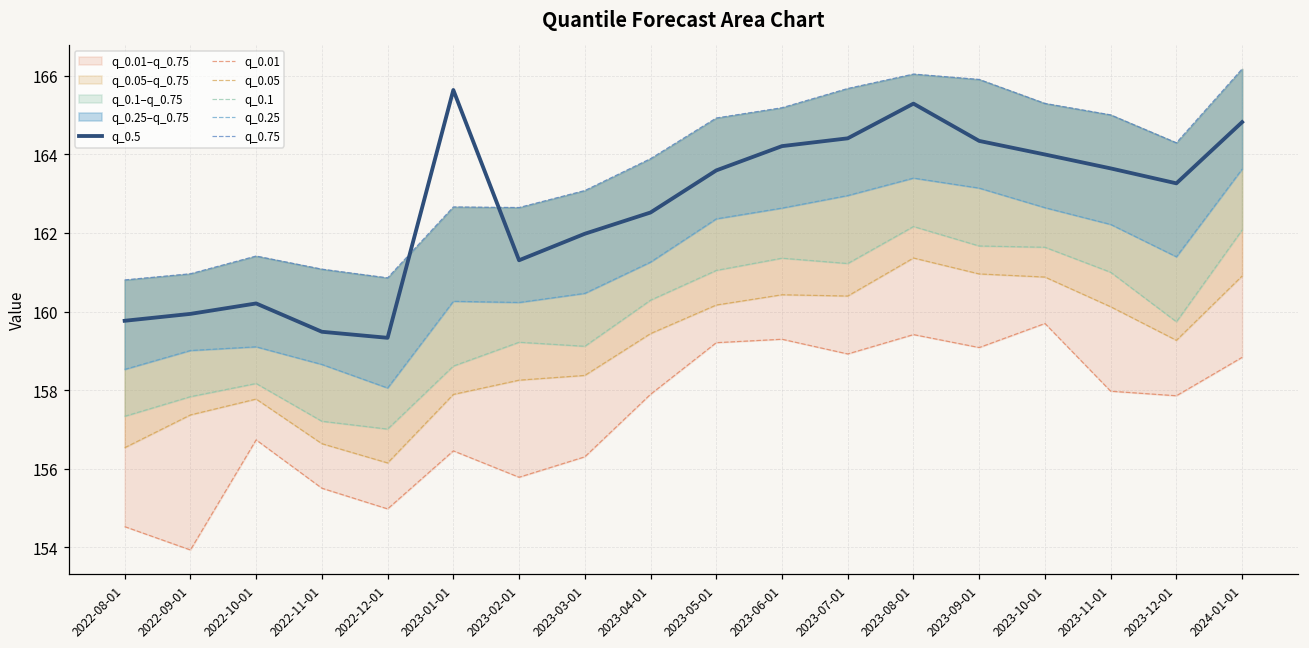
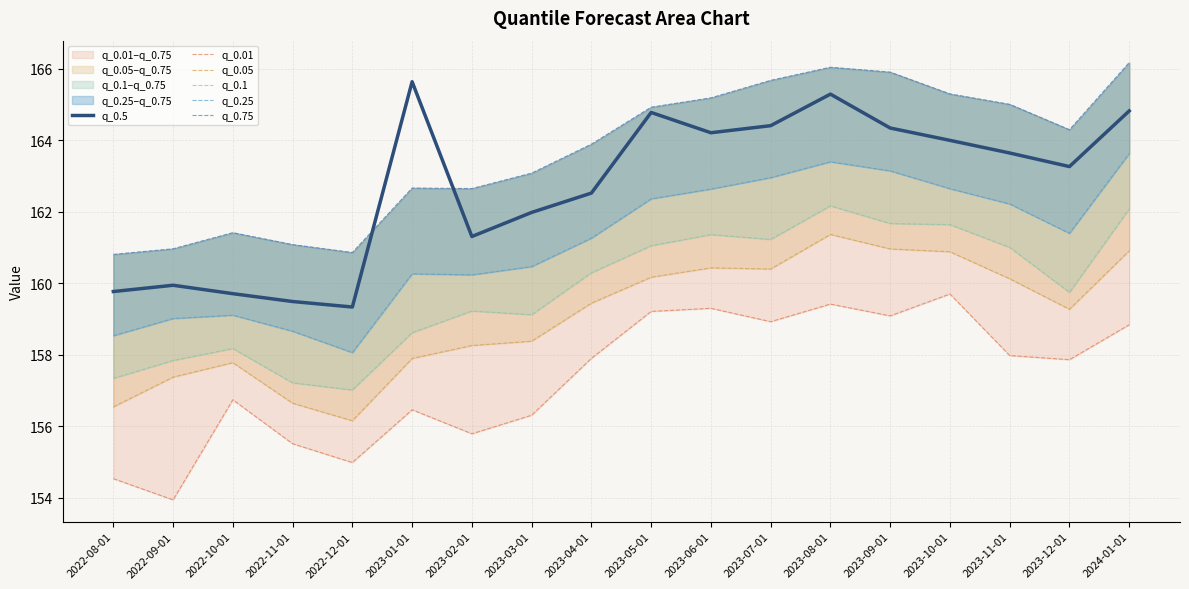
  {
    "q_0.5": {
      "2022-08-01": 159.8,
      "2022-09-01": 159.9,
-     "2022-10-01": 160.2,
+     "2022-10-01": 159.7,
      "2022-11-01": 159.5,
      "2022-12-01": 159.3,
      "2023-01-01": 165.6,
      "2023-02-01": 161.3,
      "2023-03-01": 162.0,
      "2023-04-01": 162.5,
-     "2023-05-01": 163.6,
+     "2023-05-01": 164.8,
      "2023-06-01": 164.2,
      "2023-07-01": 164.4,
      "2023-08-01": 165.3,
      "2023-09-01": 164.3,
      "2023-10-01": 164.0,
      "2023-11-01": 163.6,
      "2023-12-01": 163.3,
      "2024-01-01": 164.8
    }
  }
